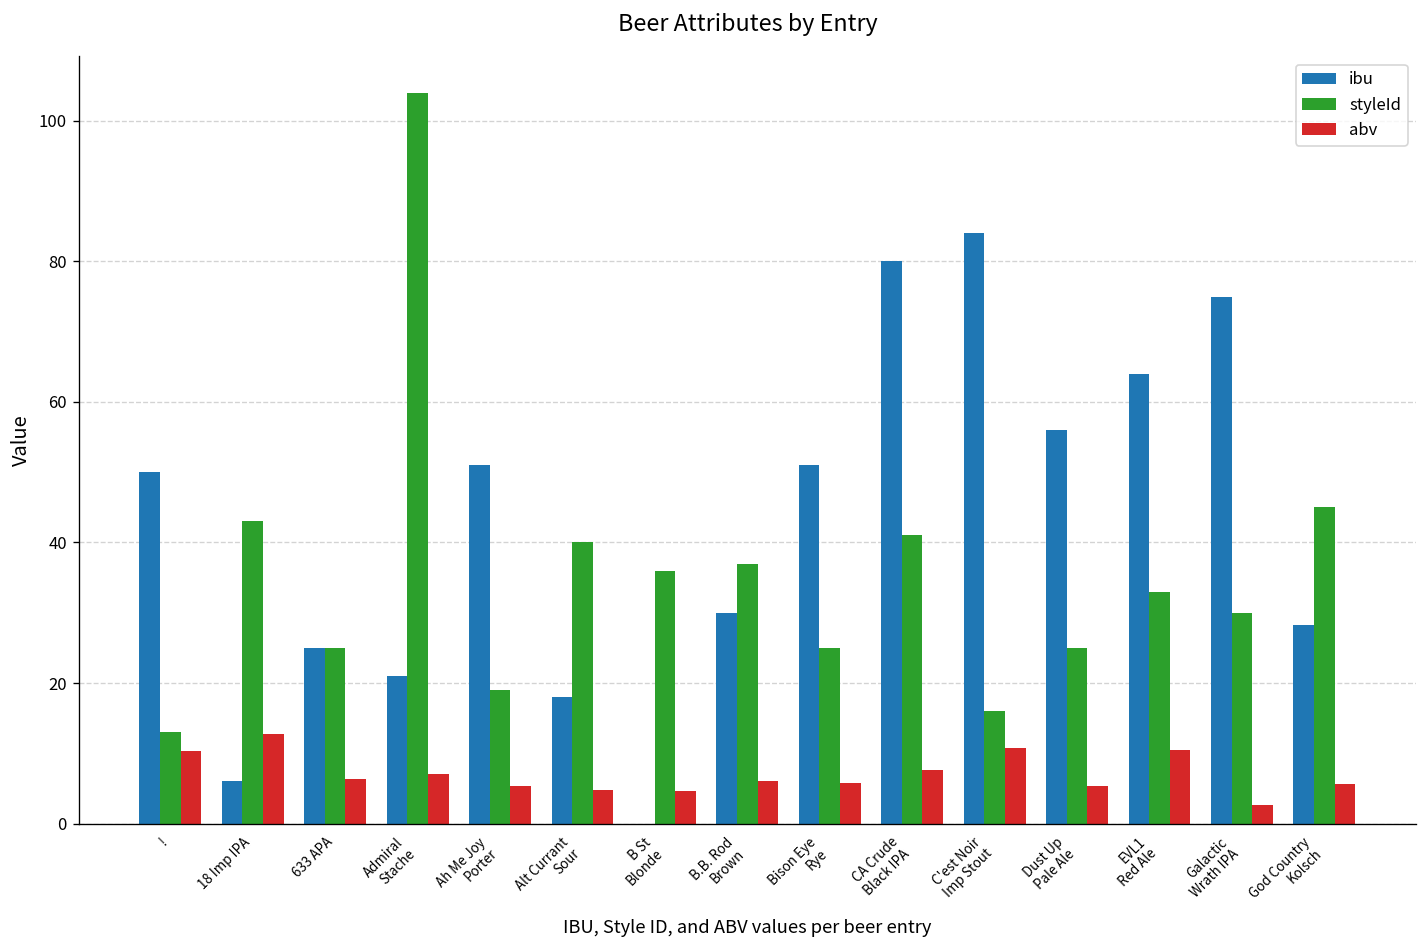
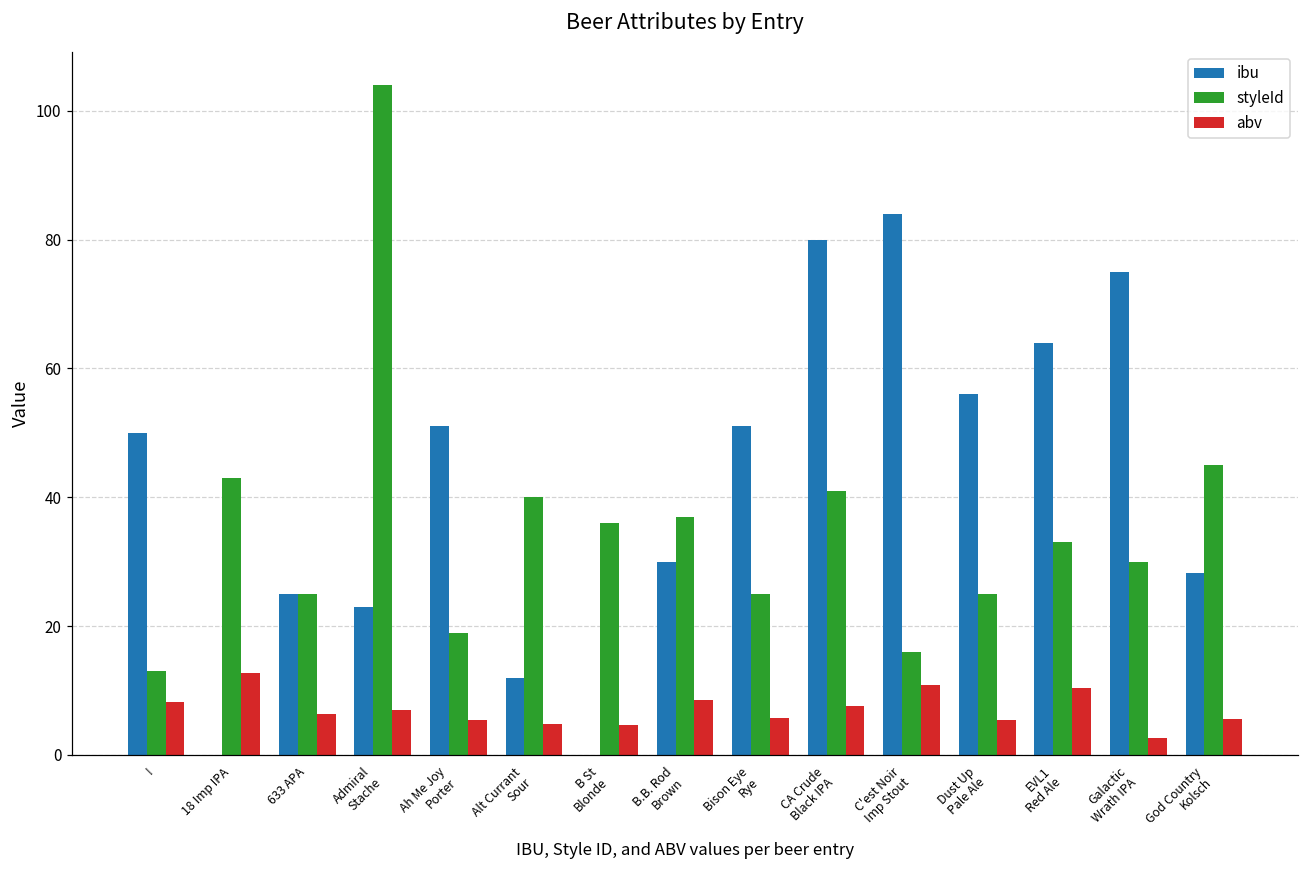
  {
    "ibu": {
      "!": 50,
-     "18 Imp IPA": 6,
+     "18 Imp IPA": 0,
      "633 APA": 25,
-     "Admiral Stache": 21,
+     "Admiral Stache": 23,
      "Ah Me Joy Porter": 51,
-     "Alt Currant Sour": 18,
+     "Alt Currant Sour": 12,
      "B St Blonde": 0,
      "B.B. Rod Brown": 30,
      "Bison Eye Rye": 51,
      "CA Crude Black IPA": 80,
      "C'est Noir Imp Stout": 84,
      "Dust Up Pale Ale": 56,
      "EVL1 Red Ale": 64,
      "Galactic Wrath IPA": 75,
      "God Country Kolsch": 28
    },
    "styleId": {
      "!": 13,
      "18 Imp IPA": 43,
      "633 APA": 25,
      "Admiral Stache": 104,
      "Ah Me Joy Porter": 19,
      "Alt Currant Sour": 40,
      "B St Blonde": 36,
      "B.B. Rod Brown": 37,
      "Bison Eye Rye": 25,
      "CA Crude Black IPA": 41,
      "C'est Noir Imp Stout": 16,
      "Dust Up Pale Ale": 25,
      "EVL1 Red Ale": 33,
      "Galactic Wrath IPA": 30,
      "God Country Kolsch": 45
    },
    "abv": {
-     "!": 10,
+     "!": 8,
      "18 Imp IPA": 13,
      "633 APA": 6,
      "Admiral Stache": 7,
      "Ah Me Joy Porter": 5,
      "Alt Currant Sour": 5,
      "B St Blonde": 5,
-     "B.B. Rod Brown": 6,
+     "B.B. Rod Brown": 9,
      "Bison Eye Rye": 6,
      "CA Crude Black IPA": 8,
      "C'est Noir Imp Stout": 11,
      "Dust Up Pale Ale": 5,
      "EVL1 Red Ale": 10,
      "Galactic Wrath IPA": 3,
      "God Country Kolsch": 6
    }
  }
